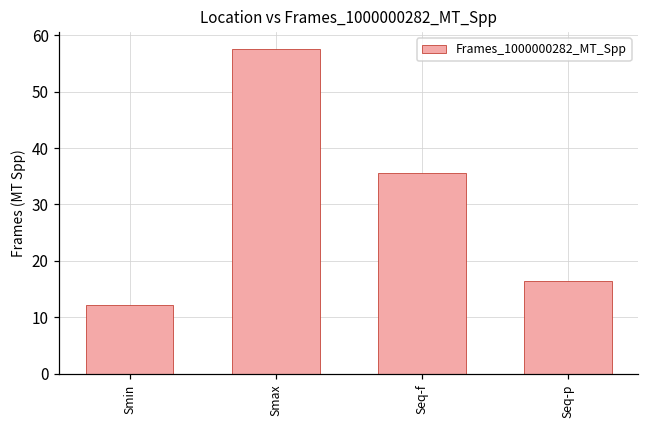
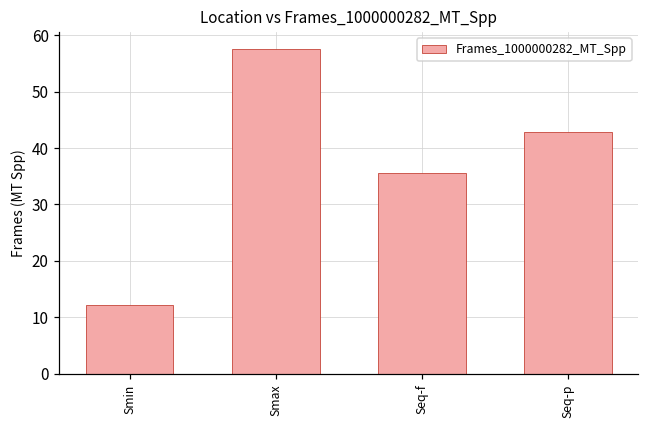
  {
    "Smin": 12,
    "Smax": 58,
    "Seq-f": 36,
-   "Seq-p": 16
+   "Seq-p": 43
  }
